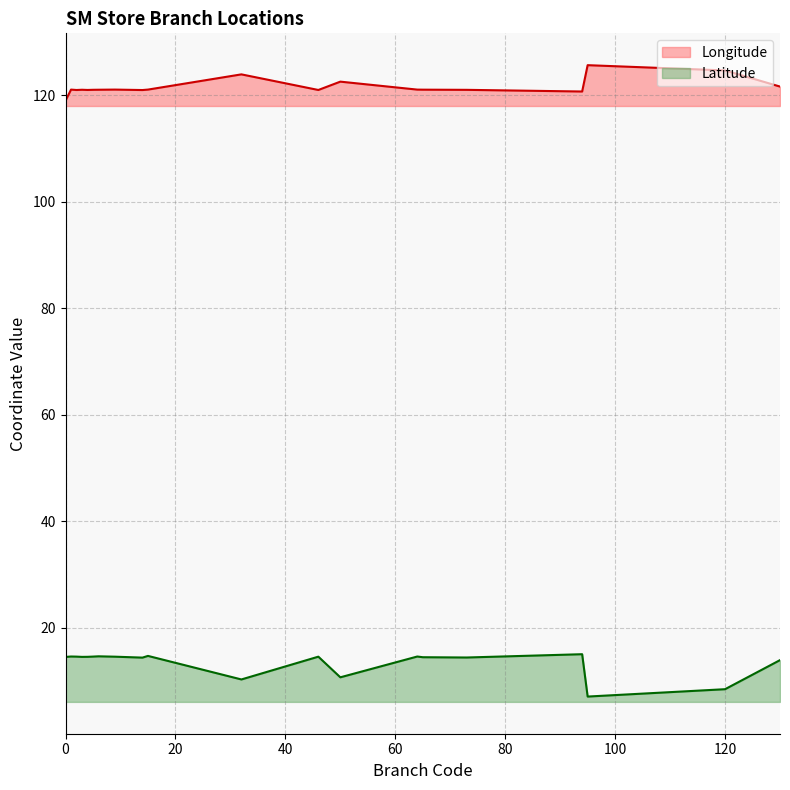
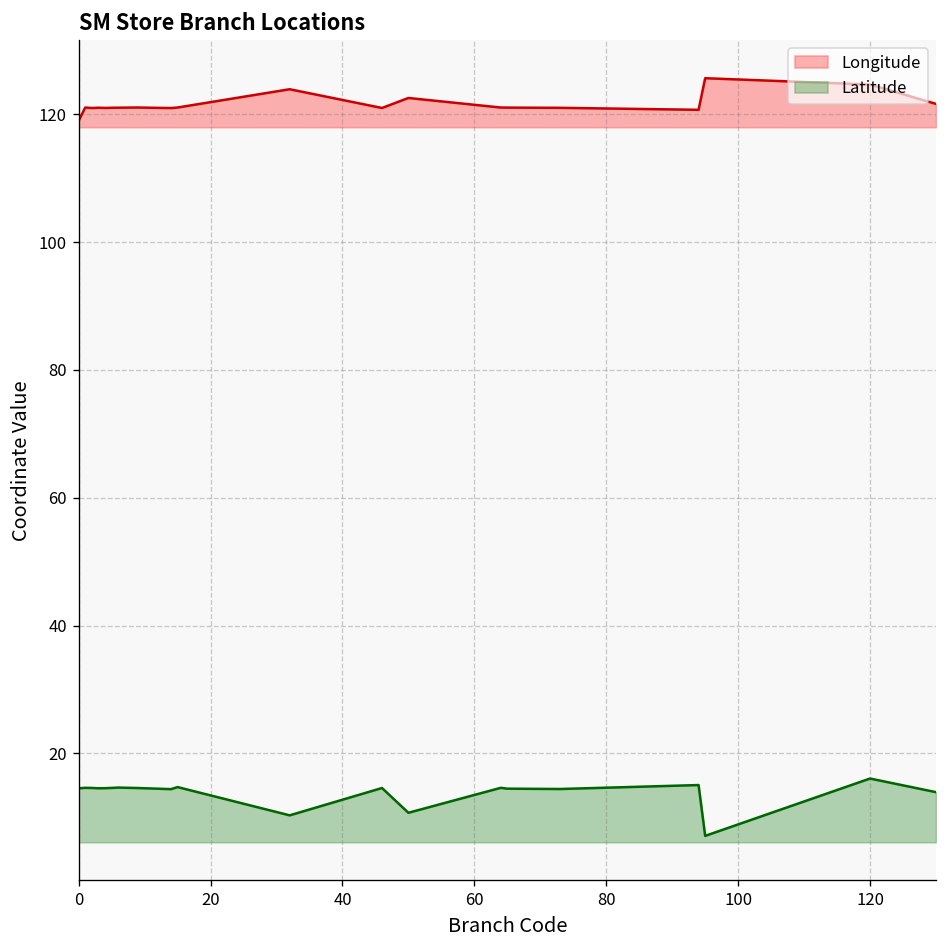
  {
    "Longitude": {
      "0": 119
    },
    "Latitude": {
      "0": 15,
-     "120": 8
+     "120": 16
    }
  }
